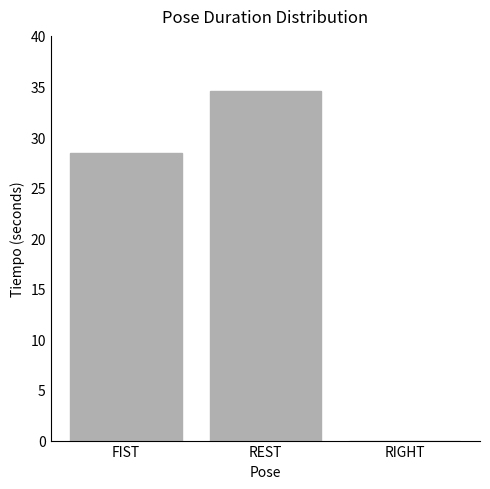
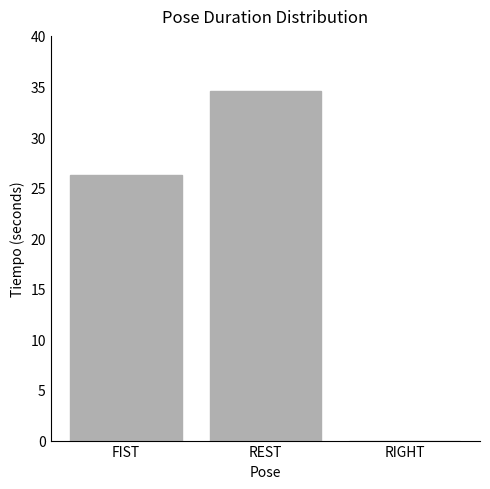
  {
-   "FIST": 28.4,
+   "FIST": 26.2,
    "REST": 34.6,
    "RIGHT": 0.0
  }
